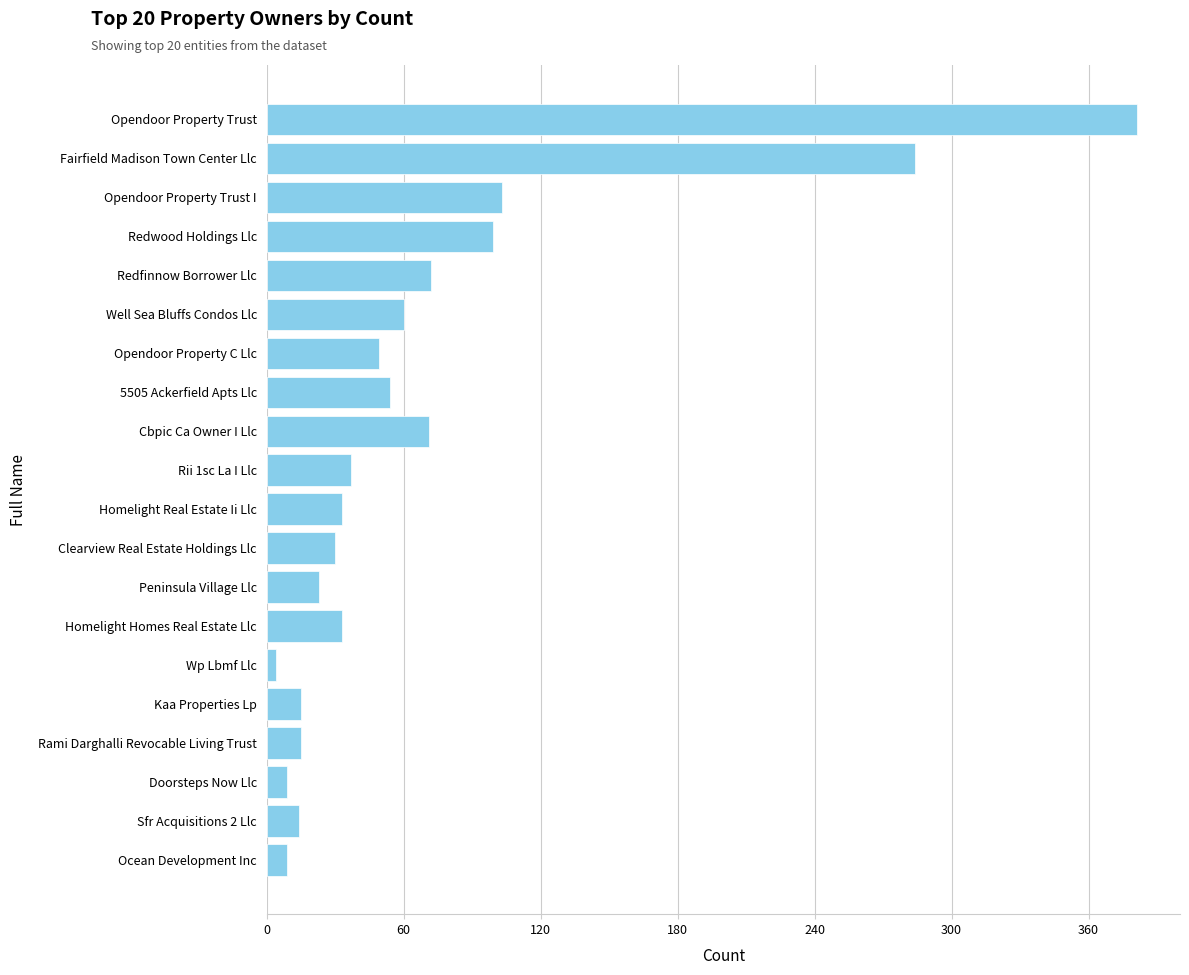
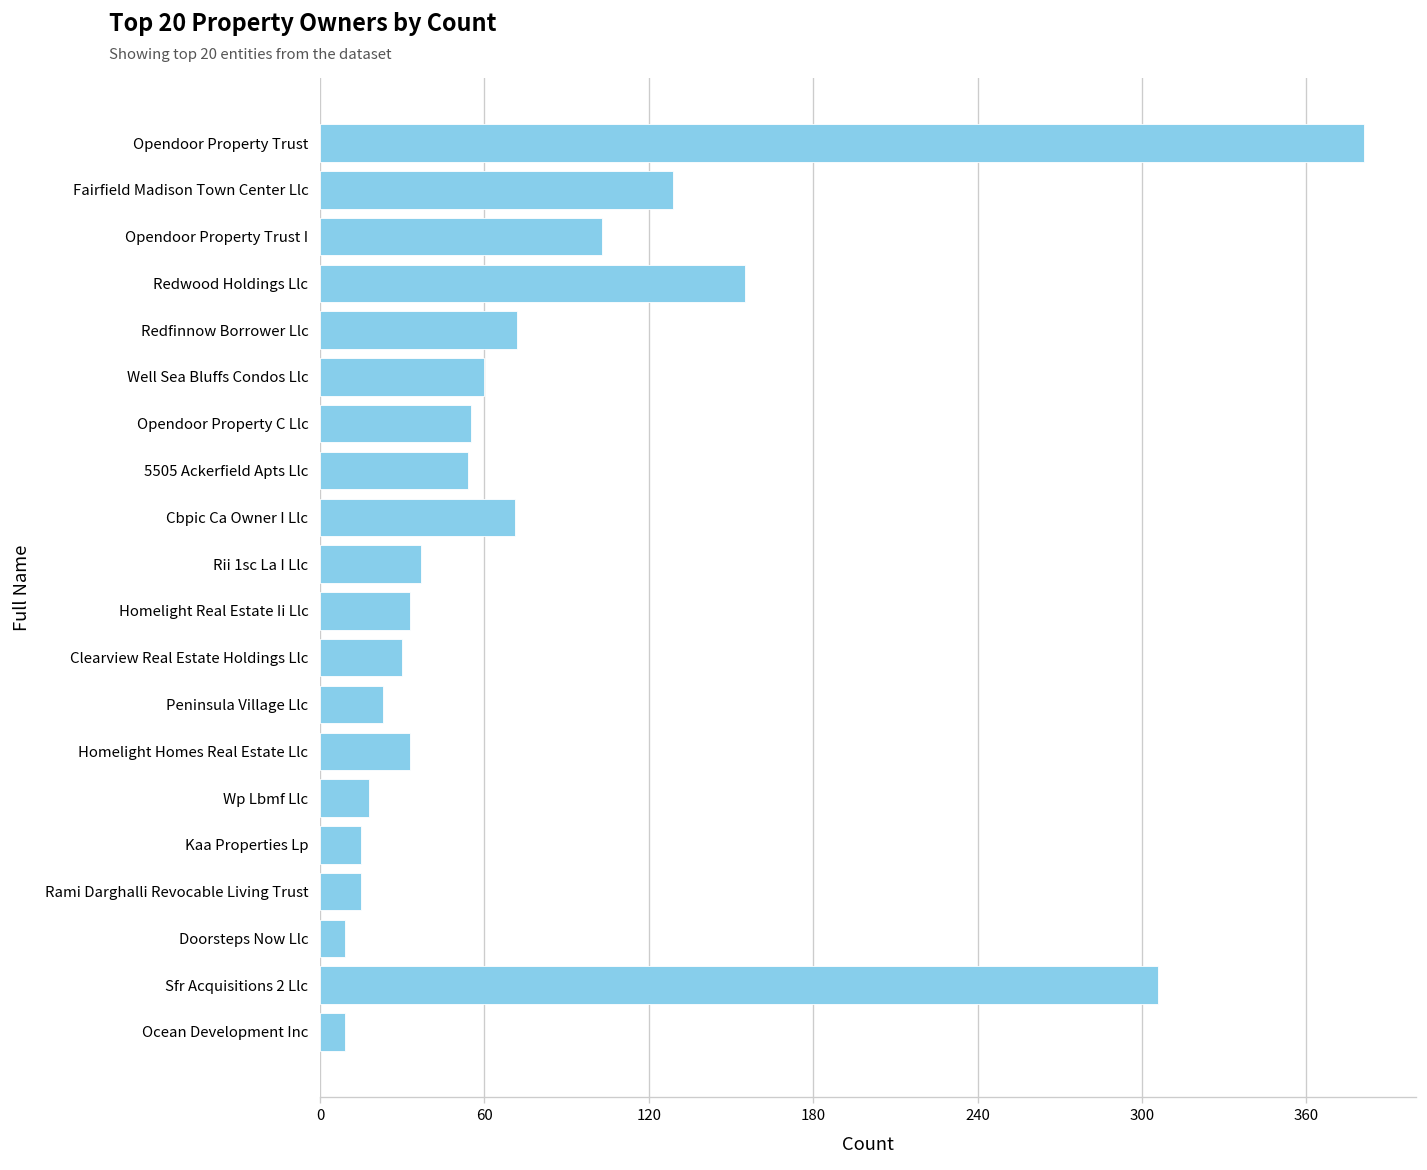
  {
    "Opendoor Property Trust": 381,
-   "Fairfield Madison Town Center Llc": 284,
+   "Fairfield Madison Town Center Llc": 129,
    "Opendoor Property Trust I": 103,
-   "Redwood Holdings Llc": 99,
+   "Redwood Holdings Llc": 155,
    "Redfinnow Borrower Llc": 72,
    "Well Sea Bluffs Condos Llc": 60,
-   "Opendoor Property C Llc": 49,
+   "Opendoor Property C Llc": 55,
    "5505 Ackerfield Apts Llc": 54,
    "Cbpic Ca Owner I Llc": 71,
    "Rii 1sc La I Llc": 37,
    "Homelight Real Estate Ii Llc": 33,
    "Clearview Real Estate Holdings Llc": 30,
    "Peninsula Village Llc": 23,
    "Homelight Homes Real Estate Llc": 33,
-   "Wp Lbmf Llc": 4,
+   "Wp Lbmf Llc": 18,
    "Kaa Properties Lp": 15,
    "Rami Darghalli Revocable Living Trust": 15,
    "Doorsteps Now Llc": 9,
-   "Sfr Acquisitions 2 Llc": 14,
+   "Sfr Acquisitions 2 Llc": 306,
    "Ocean Development Inc": 9
  }
